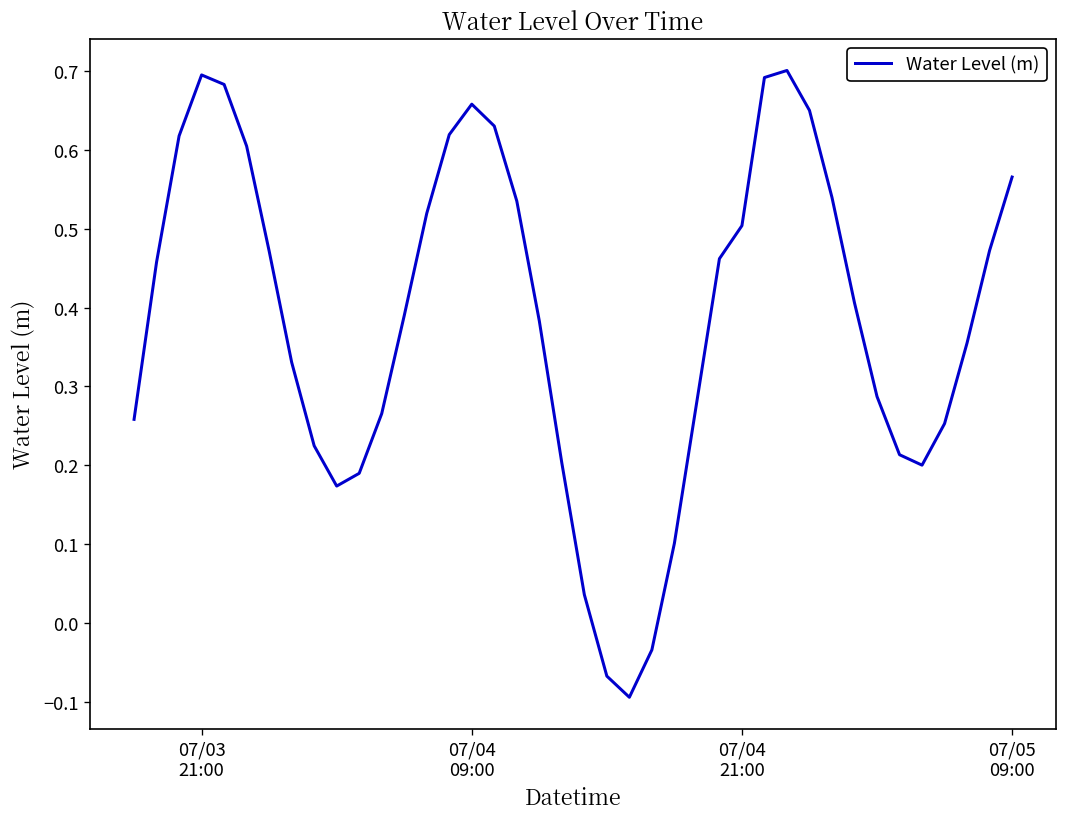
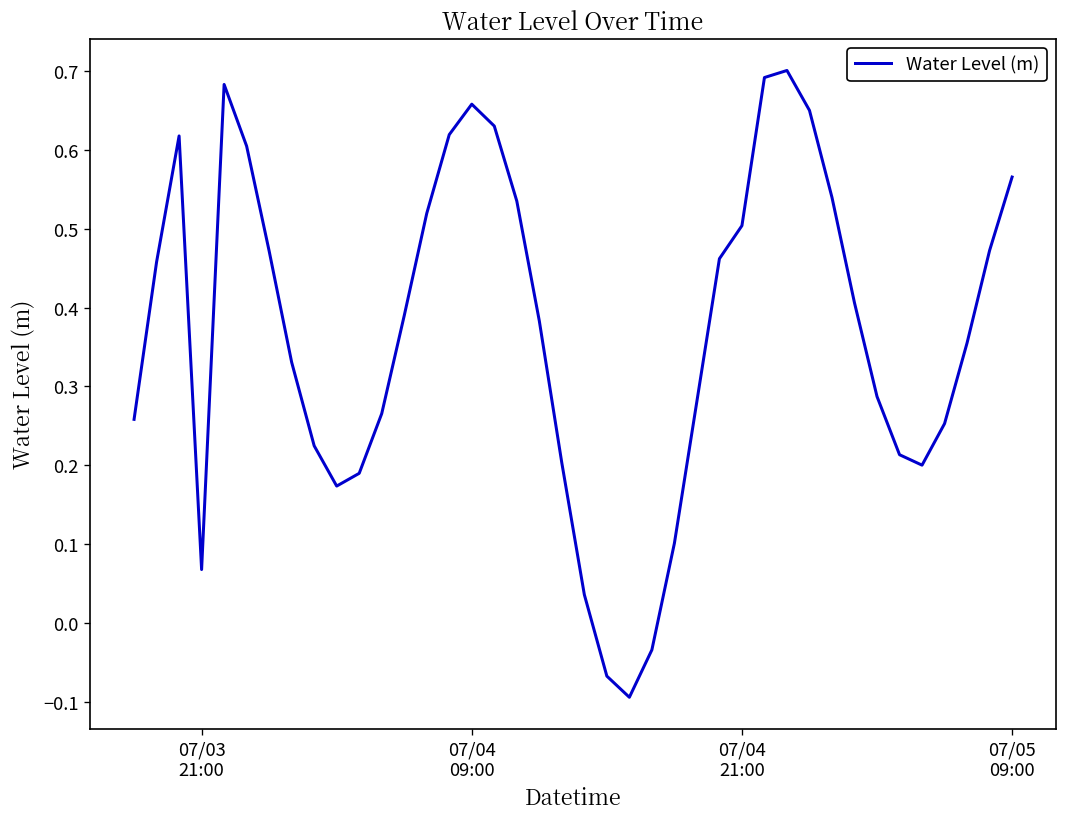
  {
-   "07/03 21:00": 0.70,
+   "07/03 21:00": 0.07,
    "07/04 09:00": 0.66,
    "07/04 21:00": 0.50,
    "07/05 09:00": 0.57
  }
